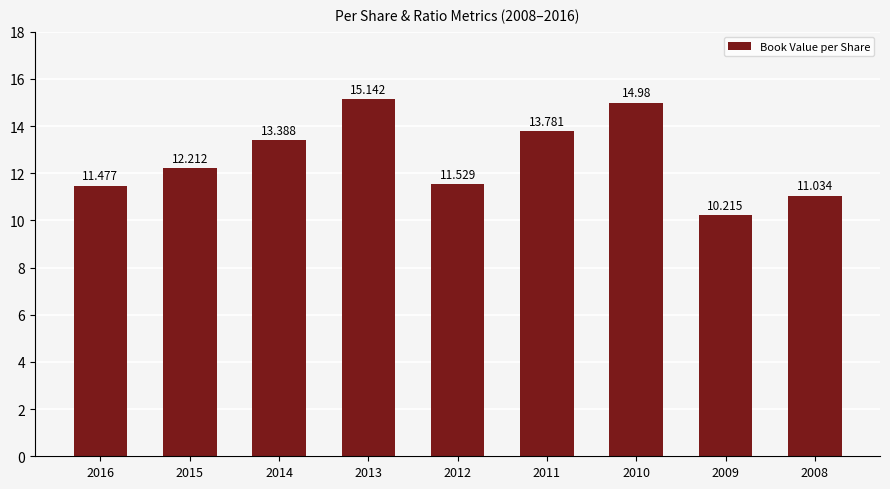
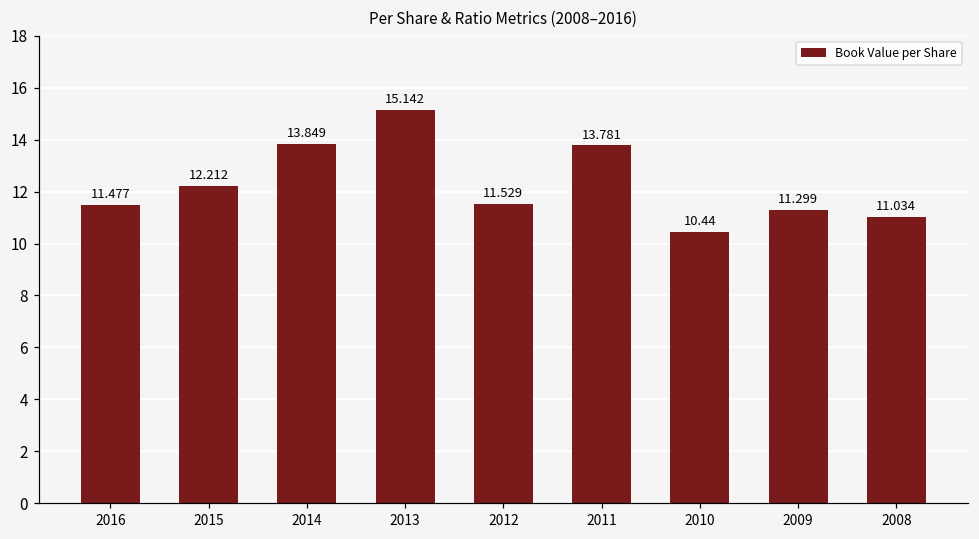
  {
    "2016": 11.477,
    "2015": 12.212,
-   "2014": 13.388,
+   "2014": 13.849,
    "2013": 15.142,
    "2012": 11.529,
    "2011": 13.781,
-   "2010": 14.98,
-   "2009": 10.215,
+   "2010": 10.44,
+   "2009": 11.299,
    "2008": 11.034
  }
